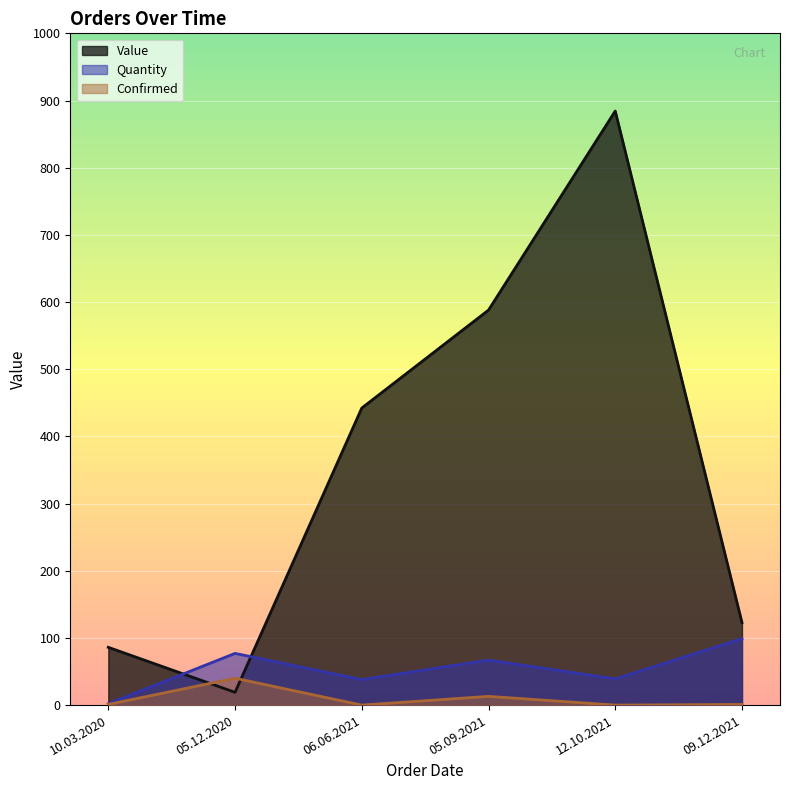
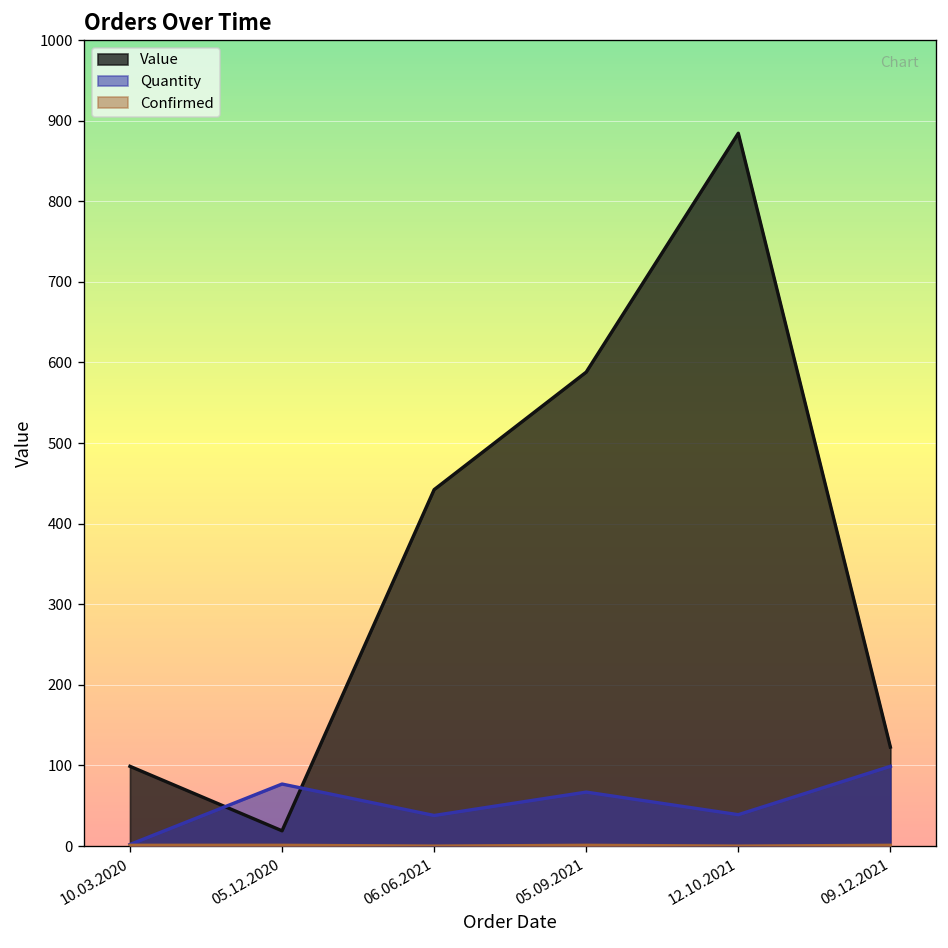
  {
    "Value": {
-     "10.03.2020": 90,
+     "10.03.2020": 100,
      "05.12.2020": 20,
      "06.06.2021": 440,
      "05.09.2021": 590,
      "12.10.2021": 880,
      "09.12.2021": 120
    },
    "Quantity": {
      "05.12.2020": 80,
      "06.06.2021": 40,
      "05.09.2021": 70,
      "12.10.2021": 40,
      "09.12.2021": 100
    },
    "Confirmed": {
-     "05.12.2020": 40,
+     "05.12.2020": 0,
      "06.06.2021": 0,
-     "05.09.2021": 10,
+     "05.09.2021": 0,
      "12.10.2021": 0,
      "09.12.2021": 0
    }
  }
